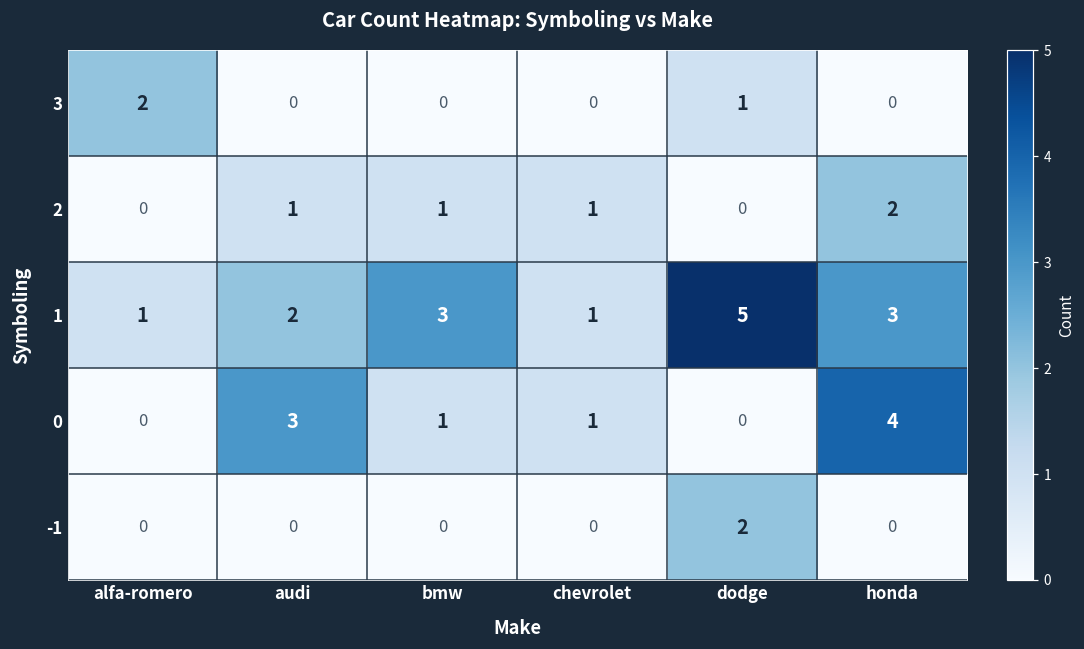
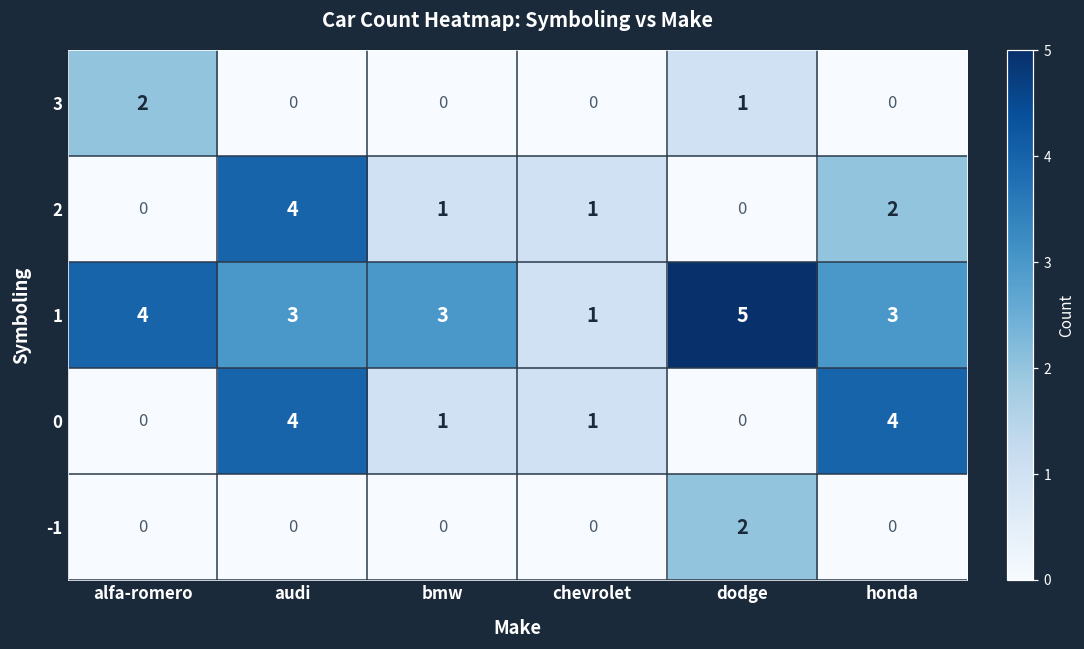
  {
    "3": {
      "alfa-romero": 2,
      "audi": 0,
      "bmw": 0,
      "chevrolet": 0,
      "dodge": 1,
      "honda": 0
    },
    "2": {
      "alfa-romero": 0,
-     "audi": 1,
+     "audi": 4,
      "bmw": 1,
      "chevrolet": 1,
      "dodge": 0,
      "honda": 2
    },
    "1": {
-     "alfa-romero": 1,
-     "audi": 2,
+     "alfa-romero": 4,
+     "audi": 3,
      "bmw": 3,
      "chevrolet": 1,
      "dodge": 5,
      "honda": 3
    },
    "0": {
      "alfa-romero": 0,
-     "audi": 3,
+     "audi": 4,
      "bmw": 1,
      "chevrolet": 1,
      "dodge": 0,
      "honda": 4
    },
    "-1": {
      "alfa-romero": 0,
      "audi": 0,
      "bmw": 0,
      "chevrolet": 0,
      "dodge": 2,
      "honda": 0
    }
  }
